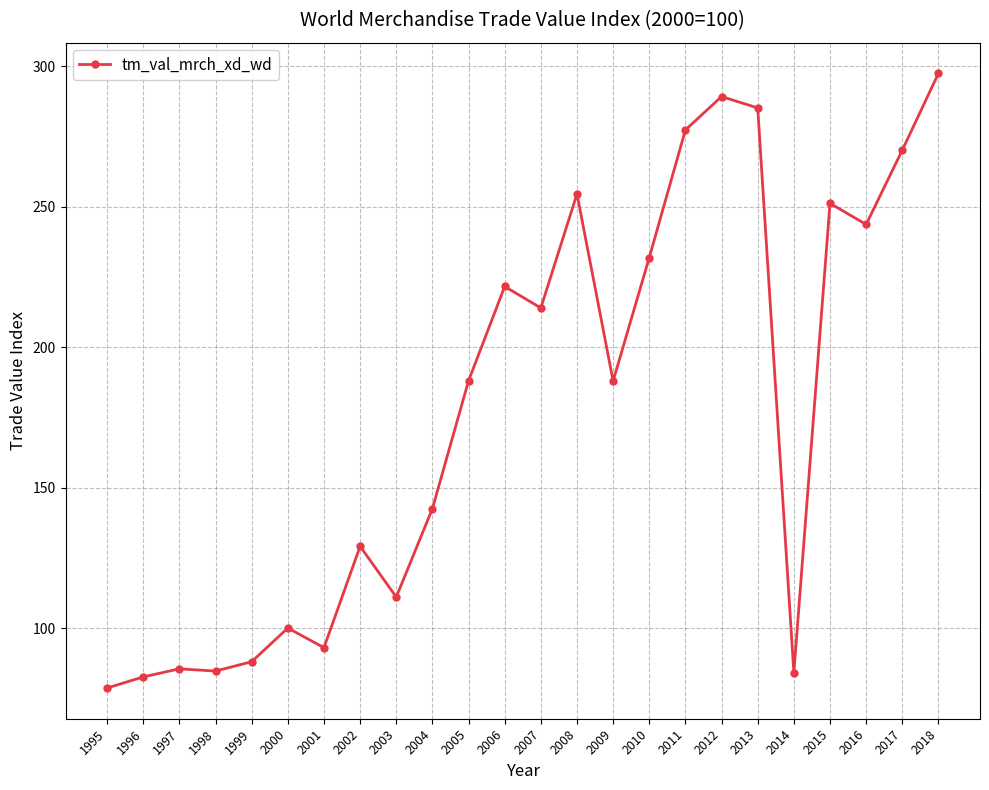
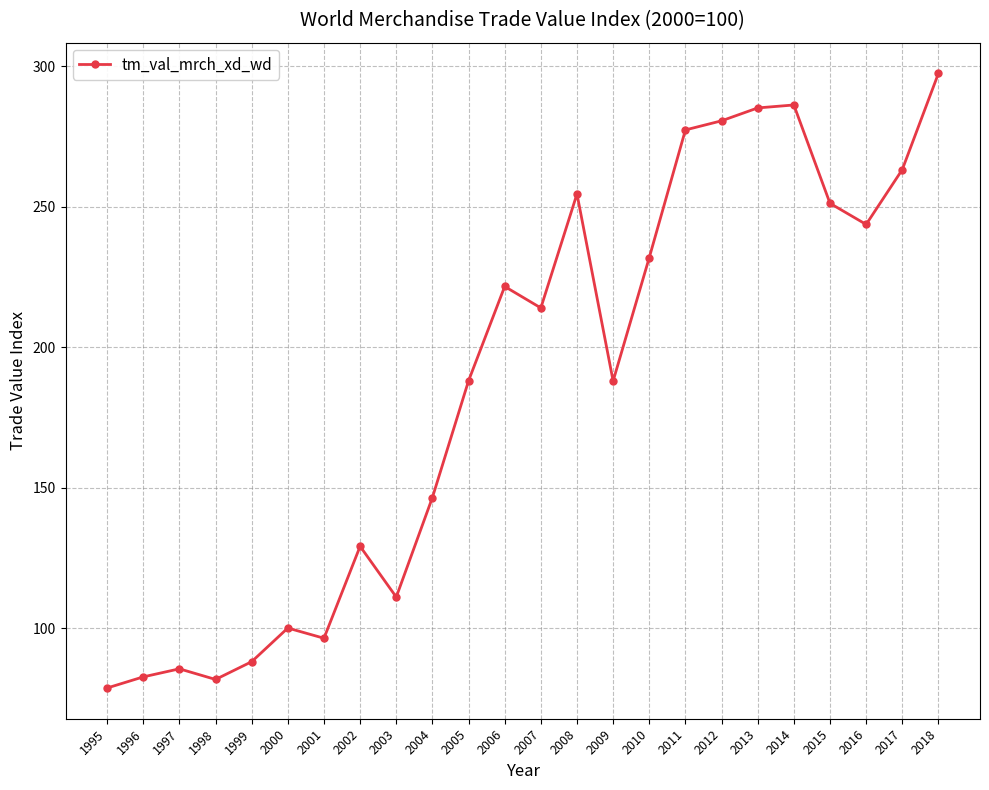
  {
    "1995": 79,
    "1996": 83,
    "1997": 85,
-   "1998": 85,
+   "1998": 82,
    "1999": 88,
    "2000": 100,
-   "2001": 93,
+   "2001": 96,
    "2002": 129,
    "2003": 111,
-   "2004": 143,
+   "2004": 146,
    "2005": 188,
    "2006": 222,
    "2007": 214,
    "2008": 255,
    "2009": 188,
    "2010": 232,
    "2011": 277,
-   "2012": 289,
+   "2012": 281,
    "2013": 285,
-   "2014": 84,
+   "2014": 286,
    "2015": 251,
    "2016": 244,
-   "2017": 270,
+   "2017": 263,
    "2018": 298
  }
